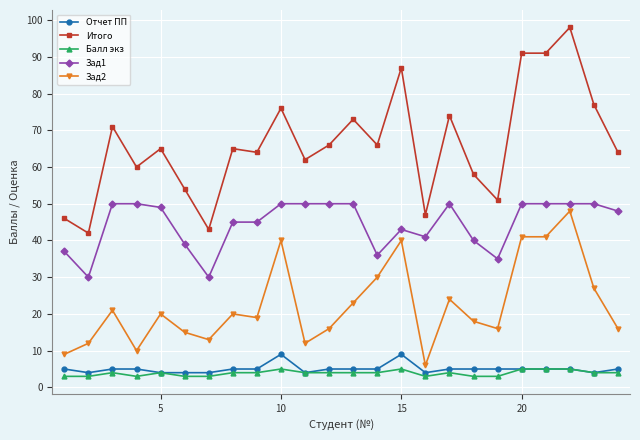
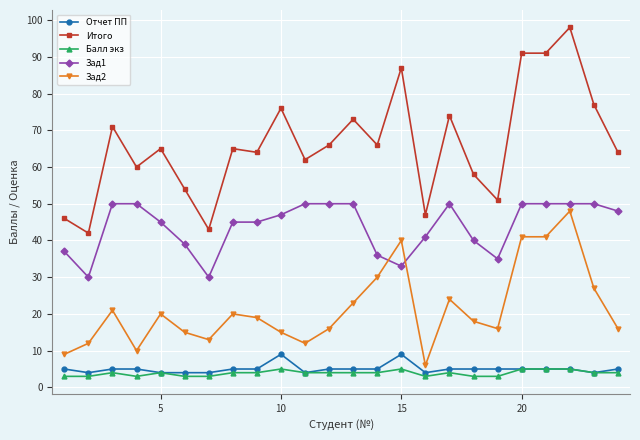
  {
    "Отчет ПП": {
      "10": 9,
      "15": 9
    },
    "Итого": {
      "5": 65,
      "10": 76,
      "15": 87,
      "20": 91
    },
    "Балл экз": {
      "10": 5,
      "15": 5
    },
    "Зад1": {
-     "5": 49,
-     "10": 50,
-     "15": 43,
+     "5": 45,
+     "10": 47,
+     "15": 33,
      "20": 50
    },
    "Зад2": {
      "5": 20,
-     "10": 40,
+     "10": 15,
      "15": 40,
      "20": 41
    }
  }
